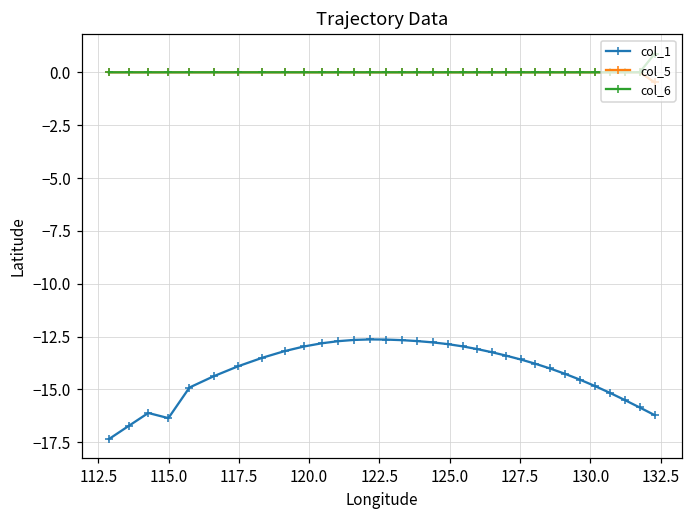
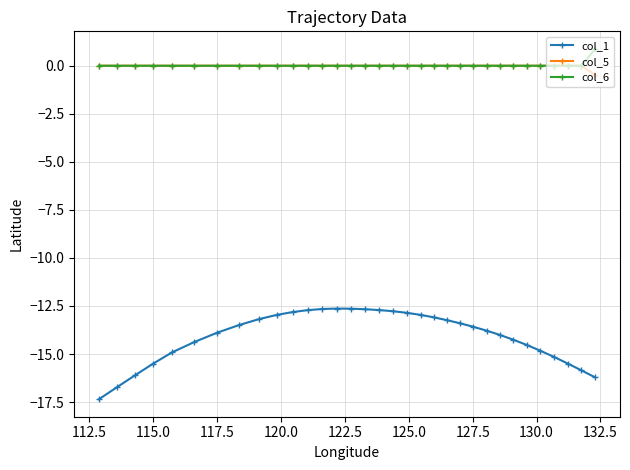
  {
    "col_1": {
-     "115.0": -16.4
+     "115.0": -15.5
    }
  }
